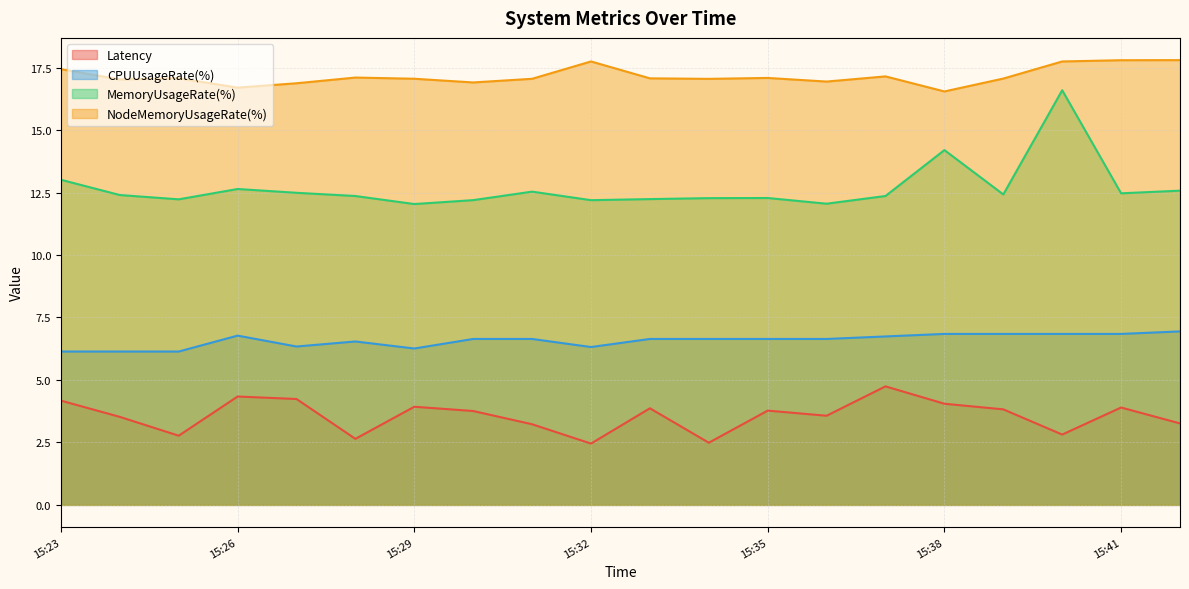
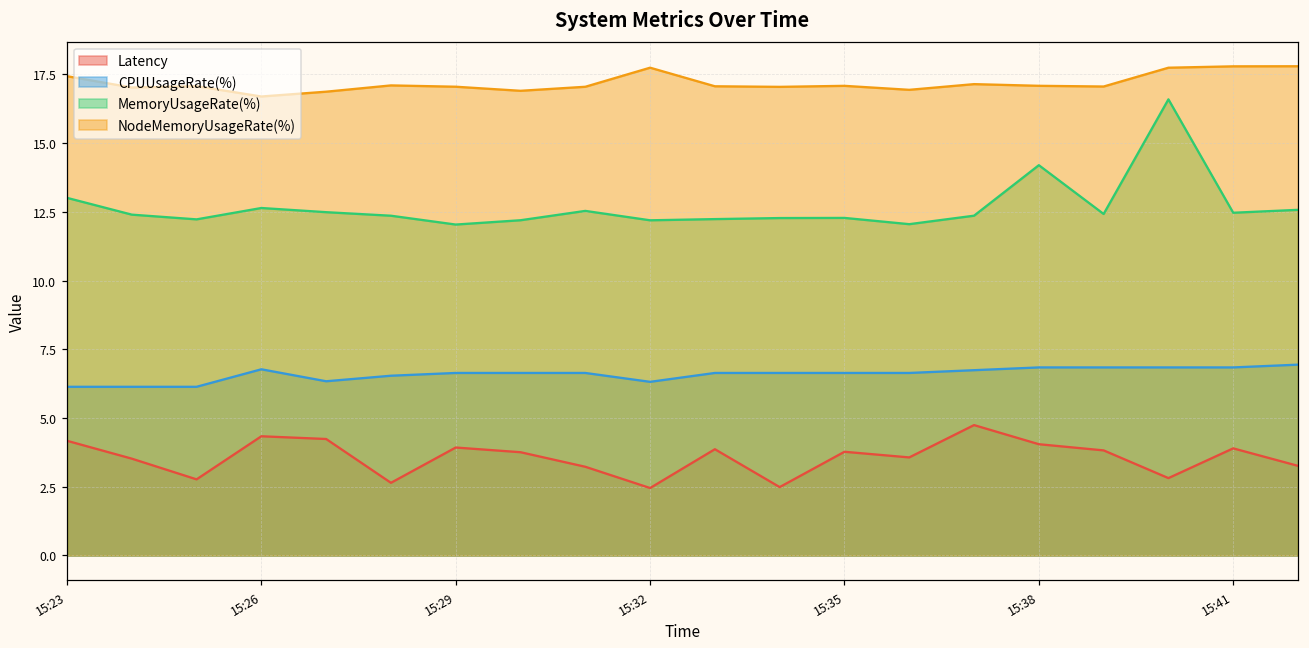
  {
    "Latency": {
      "15:23": 4.2,
      "15:26": 4.3,
      "15:29": 3.9,
      "15:32": 2.5,
      "15:35": 3.8,
      "15:38": 4.0,
      "15:41": 3.9
    },
    "CPUUsageRate(%)": {
      "15:23": 6.1,
      "15:26": 6.8,
-     "15:29": 6.3,
+     "15:29": 6.6,
      "15:32": 6.3,
      "15:35": 6.6,
      "15:38": 6.8,
      "15:41": 6.8
    },
    "MemoryUsageRate(%)": {
      "15:23": 13.0,
      "15:26": 12.6,
      "15:29": 12.0,
      "15:32": 12.2,
      "15:35": 12.3,
      "15:38": 14.2,
      "15:41": 12.5
    },
    "NodeMemoryUsageRate(%)": {
      "15:23": 17.4,
      "15:29": 17.1,
      "15:32": 17.7,
      "15:35": 17.1,
-     "15:38": 16.5,
+     "15:38": 17.1,
      "15:41": 17.8
    }
  }
